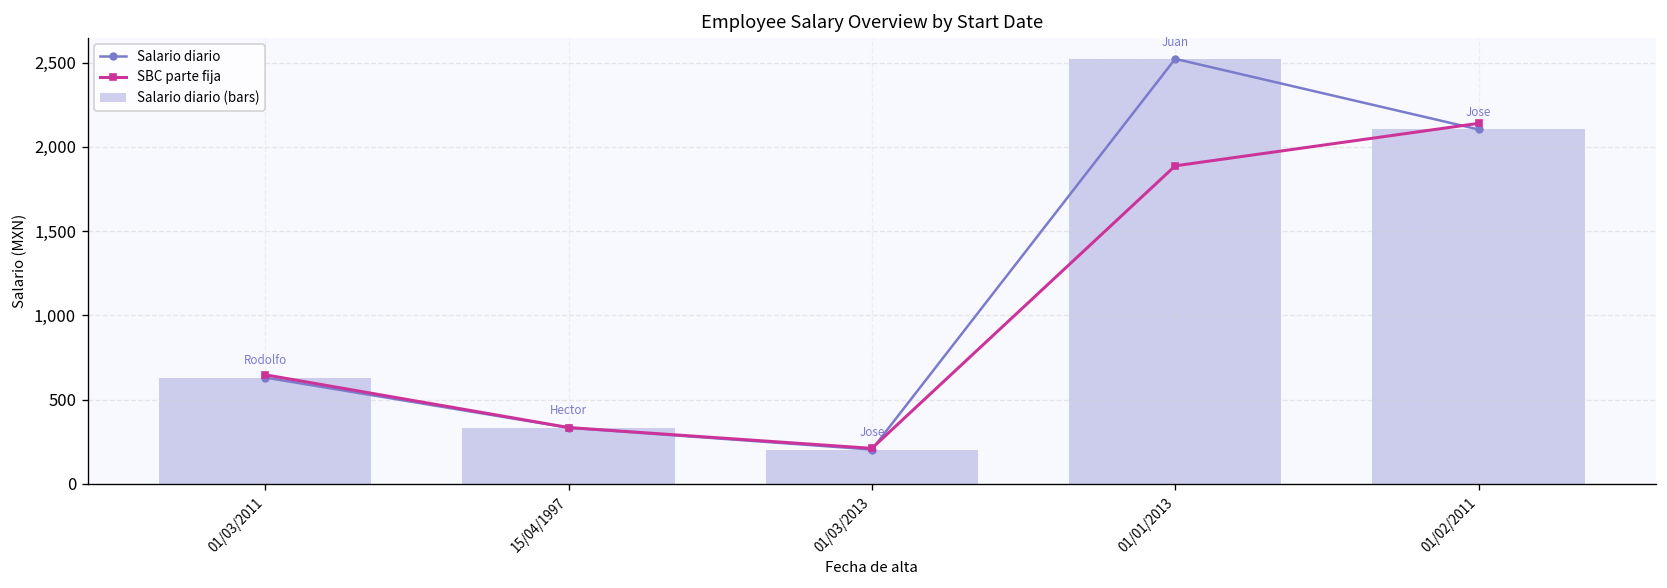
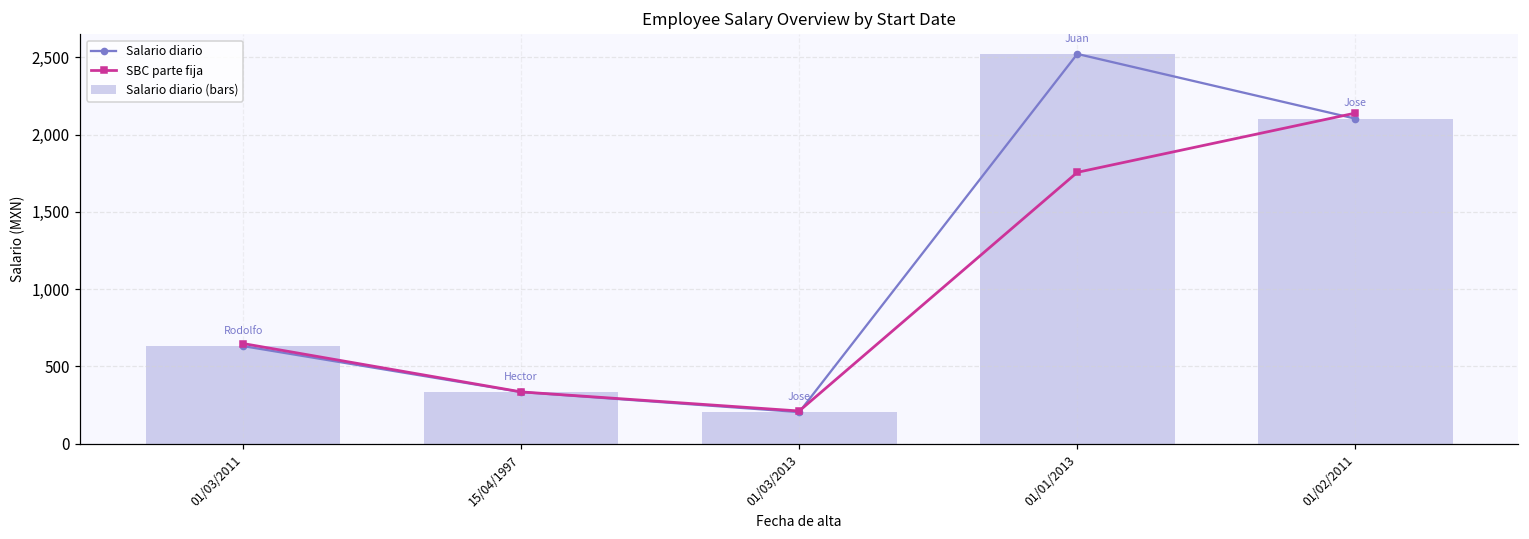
  {
    "SBC parte fija": {
-     "01/01/2013": "1,890",
+     "01/01/2013": "1,760",
      "01/02/2011": "2,140"
    }
  }
